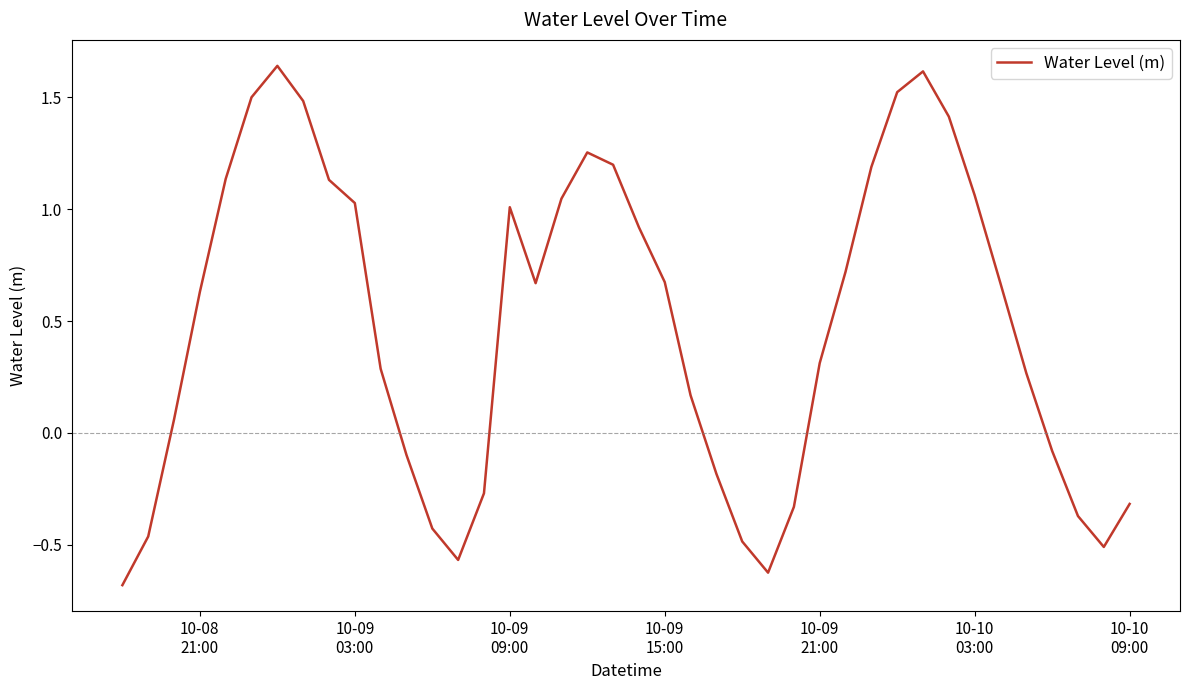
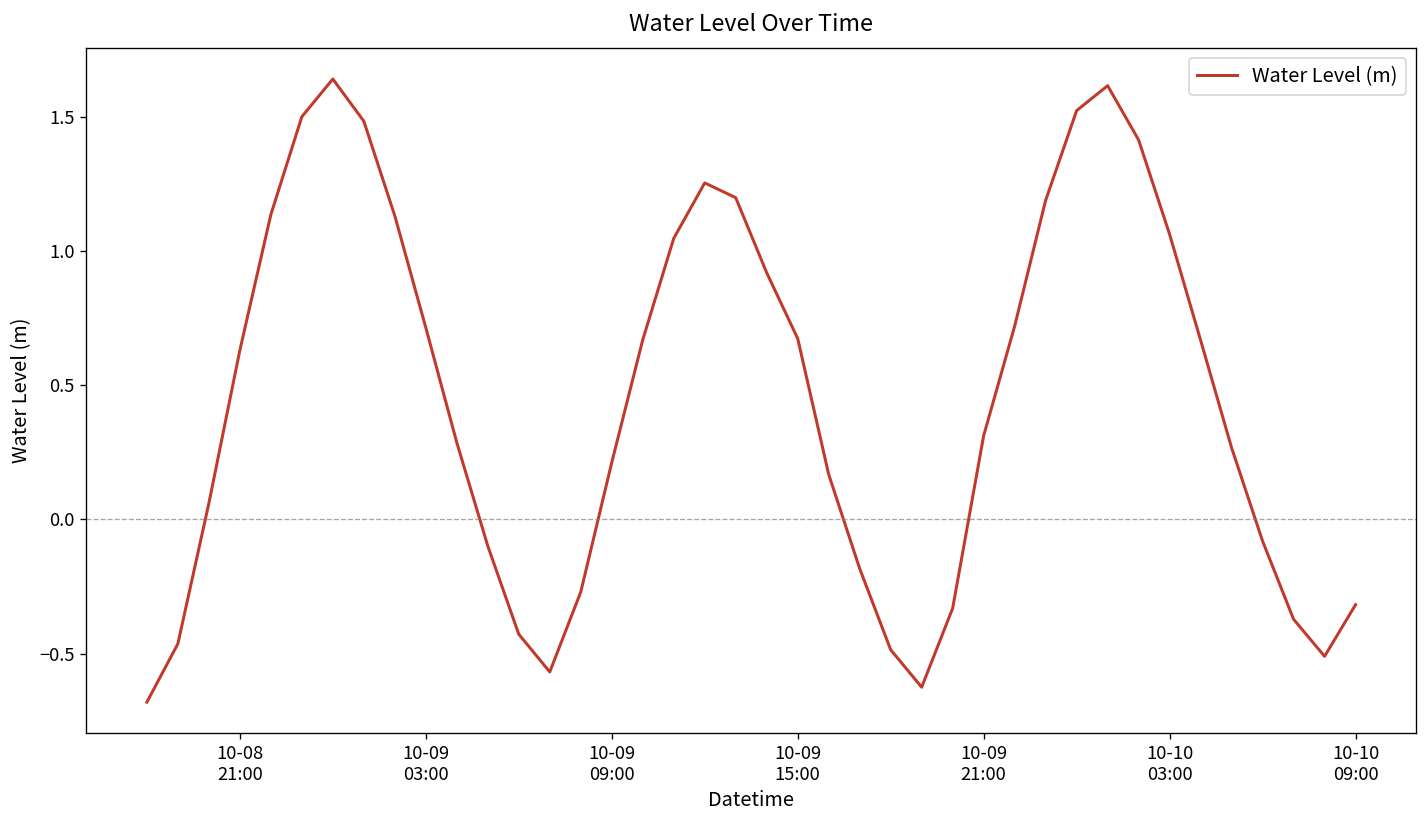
  {
    "10-08 21:00": 0.63,
-   "10-09 03:00": 1.03,
-   "10-09 09:00": 1.01,
+   "10-09 03:00": 0.71,
+   "10-09 09:00": 0.21,
    "10-09 15:00": 0.67,
    "10-09 21:00": 0.31,
    "10-10 03:00": 1.06,
    "10-10 09:00": -0.32
  }
